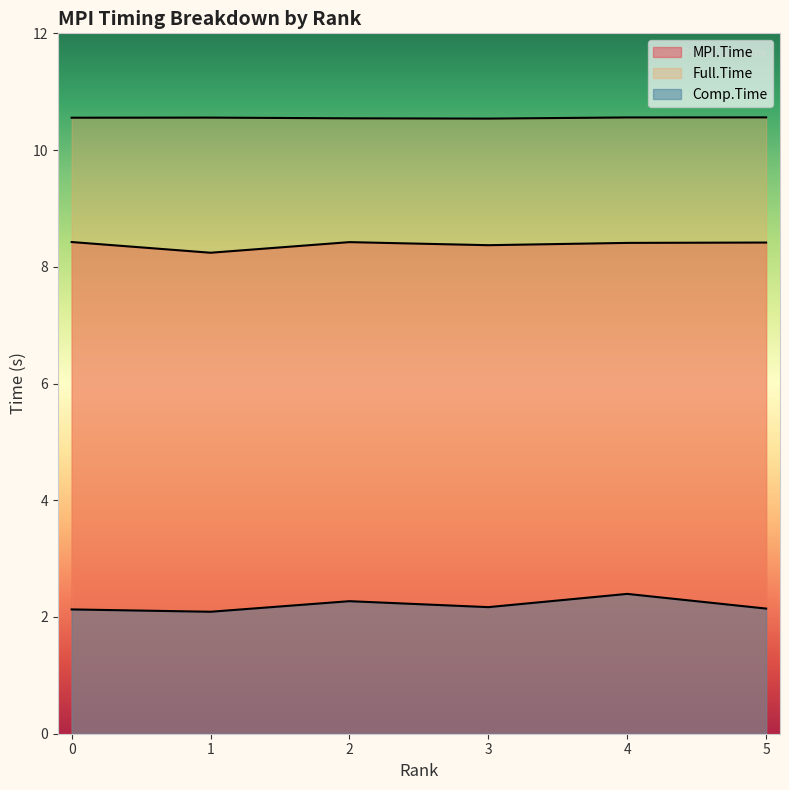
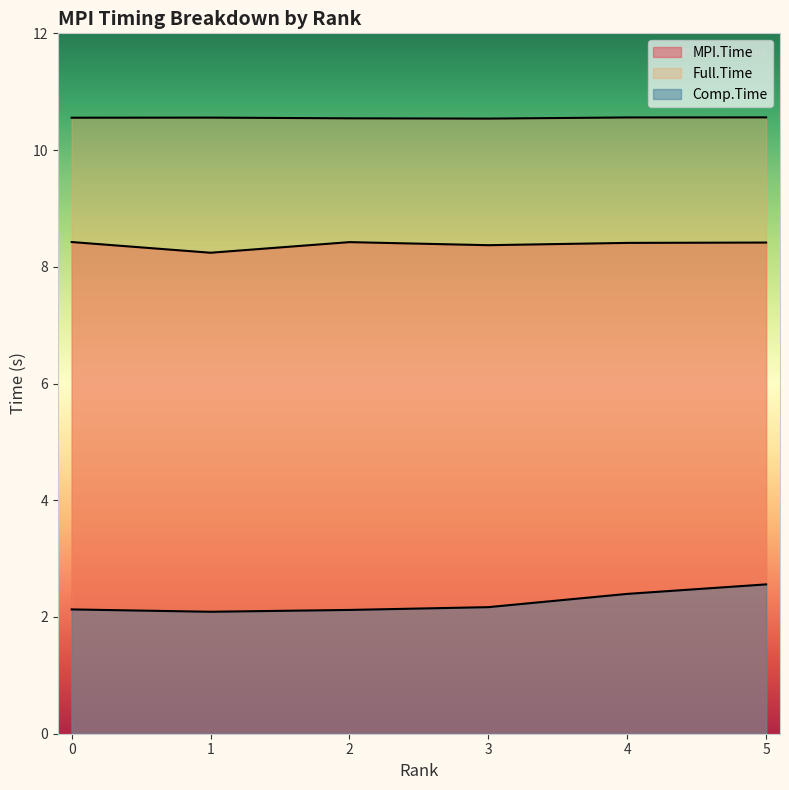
  {
    "MPI.Time": {
      "0": 8.4,
      "1": 8.2,
      "2": 8.4,
      "3": 8.4,
      "4": 8.4,
      "5": 8.4
    },
    "Full.Time": {
      "0": 10.6,
      "1": 10.6,
      "2": 10.5,
      "3": 10.5,
      "4": 10.6,
      "5": 10.6
    },
    "Comp.Time": {
      "0": 2.1,
      "1": 2.1,
-     "2": 2.3,
+     "2": 2.1,
      "3": 2.2,
      "4": 2.4,
-     "5": 2.1
+     "5": 2.6
    }
  }
